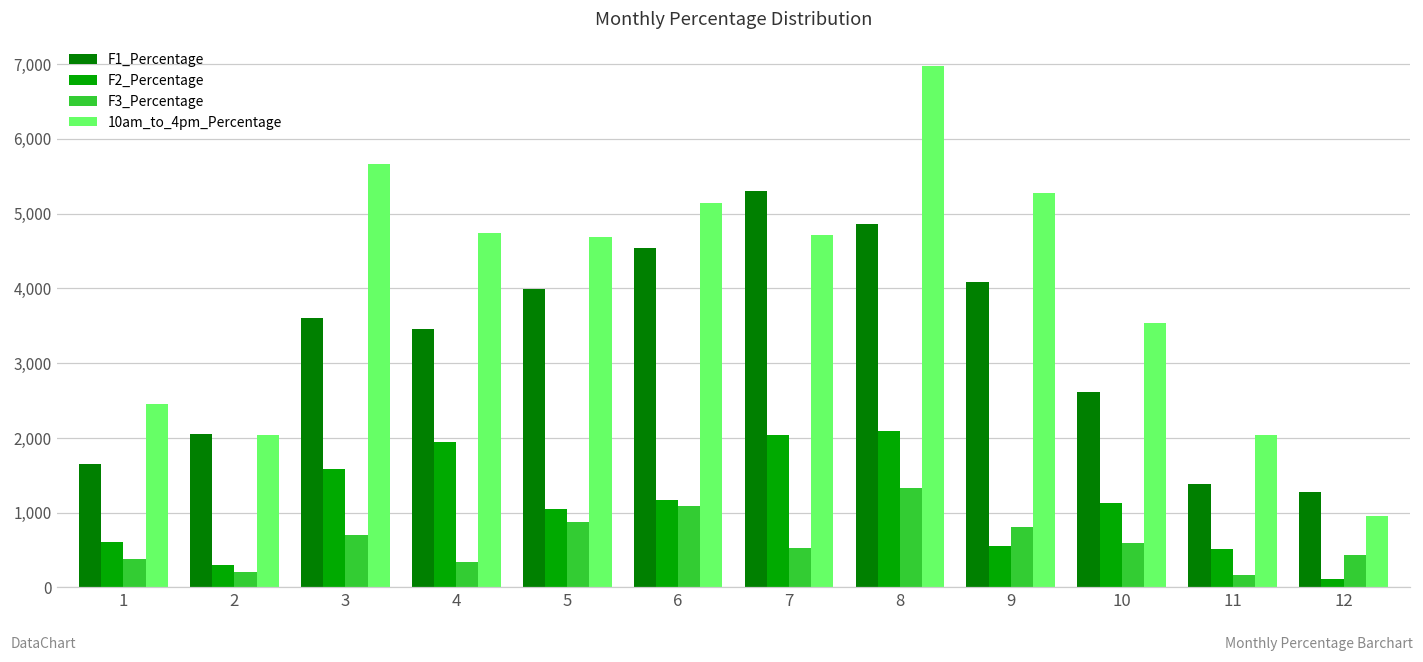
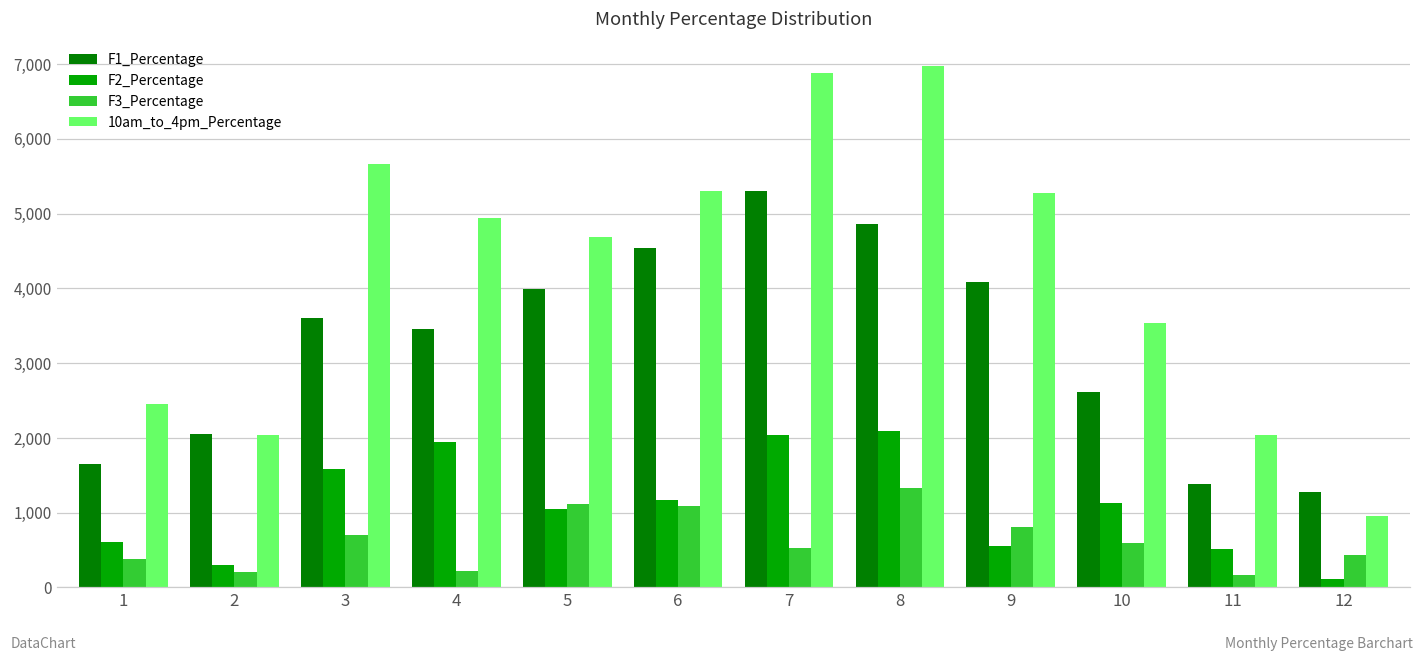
  {
    "F3_Percentage": {
      "1": "400",
      "2": "200",
      "3": "700",
-     "4": "300",
-     "5": "900",
+     "4": "200",
+     "5": "1,100",
      "6": "1,100",
      "7": "500",
      "8": "1,300",
      "9": "800",
      "10": "600",
      "11": "200",
      "12": "400"
    },
    "10am_to_4pm_Percentage": {
      "1": "2,500",
      "2": "2,000",
      "3": "5,700",
-     "4": "4,700",
+     "4": "4,900",
      "5": "4,700",
-     "6": "5,100",
-     "7": "4,700",
+     "6": "5,300",
+     "7": "6,900",
      "8": "7,000",
      "9": "5,300",
      "10": "3,500",
      "11": "2,000",
      "12": "1,000"
    }
  }
